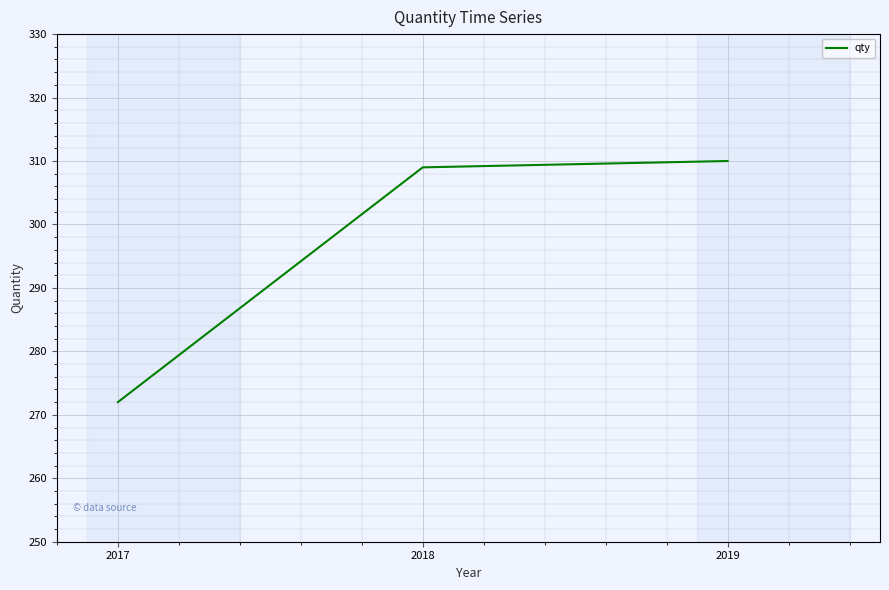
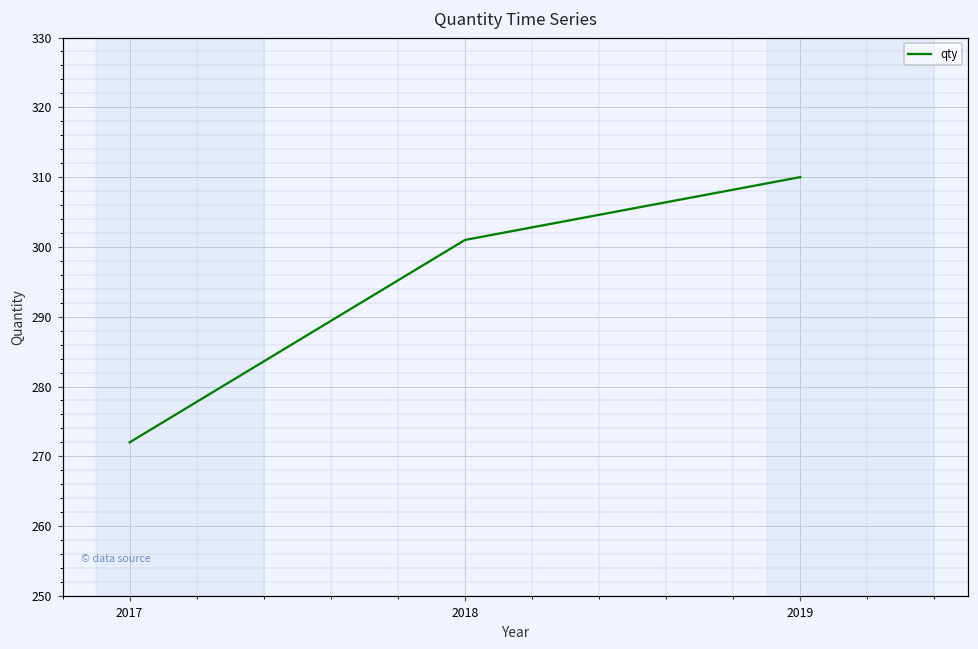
  {
    "2017": 272,
-   "2018": 309,
+   "2018": 301,
    "2019": 310
  }
